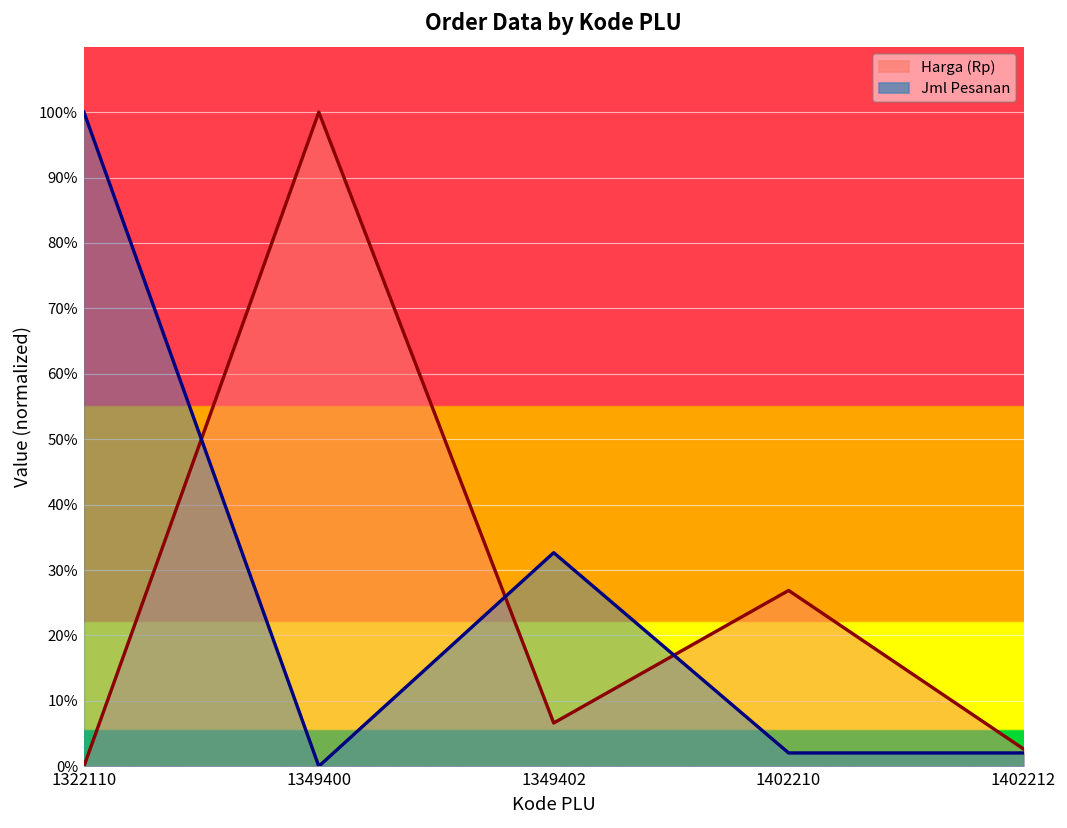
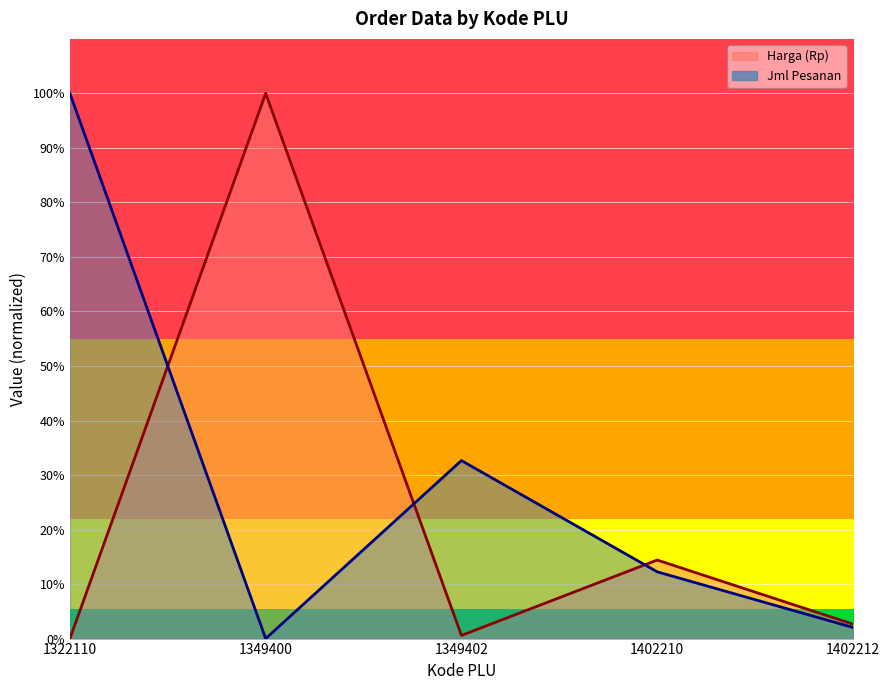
  {
    "Harga (Rp)": {
      "1322110": "0%",
      "1349400": "100%",
-     "1349402": "7%",
-     "1402210": "27%",
+     "1349402": "1%",
+     "1402210": "14%",
      "1402212": "3%"
    },
    "Jml Pesanan": {
      "1322110": "100%",
      "1349400": "0%",
      "1349402": "33%",
-     "1402210": "2%",
+     "1402210": "12%",
      "1402212": "2%"
    }
  }
